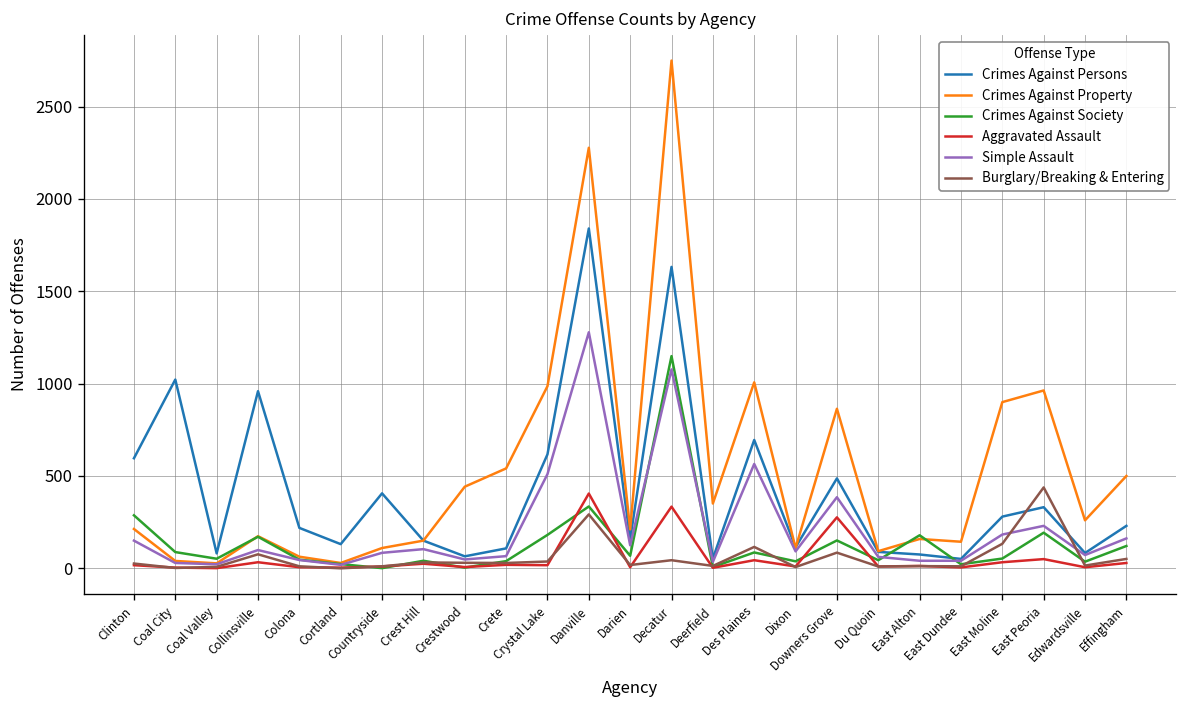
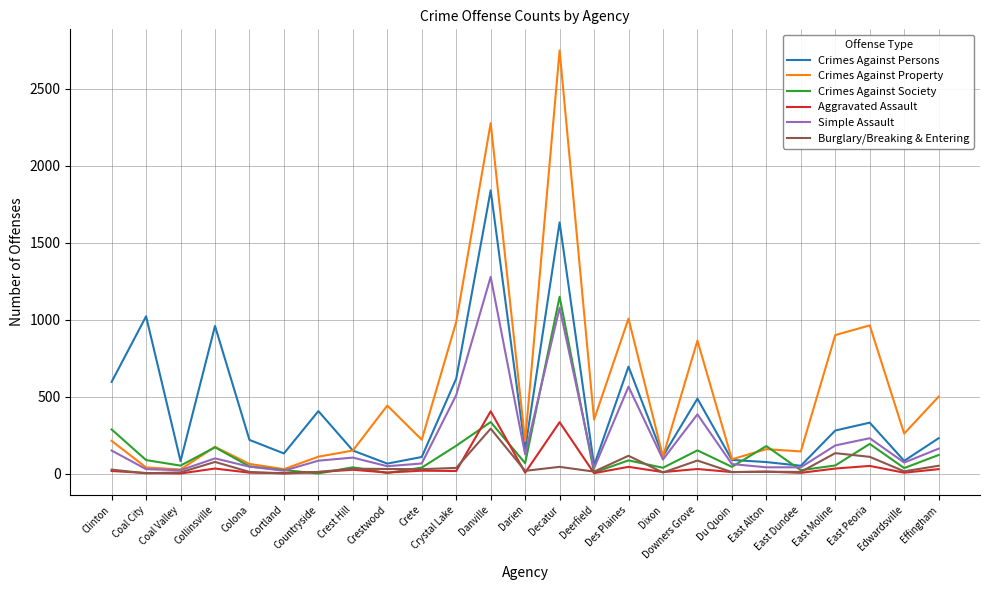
  {
    "Crimes Against Persons": {
      "Clinton": 600,
      "Coal City": 1020,
      "Coal Valley": 80,
      "Collinsville": 960,
      "Colona": 220,
      "Cortland": 130,
      "Countryside": 410,
      "Crestwood": 70,
      "Crete": 110,
      "Crystal Lake": 620,
      "Danville": 1840,
      "Darien": 160,
      "Decatur": 1630,
      "Deerfield": 50,
      "Des Plaines": 700,
      "Downers Grove": 490,
      "East Alton": 80,
      "East Moline": 280,
      "East Peoria": 330,
      "Effingham": 230
    },
    "Crimes Against Property": {
      "Clinton": 210,
      "Countryside": 110,
      "Crestwood": 440,
-     "Crete": 540,
+     "Crete": 220,
      "Crystal Lake": 990,
      "Danville": 2280,
      "Darien": 210,
      "Decatur": 2750,
      "Deerfield": 350,
      "Des Plaines": 1010,
      "Downers Grove": 860,
      "East Alton": 160,
      "East Dundee": 140,
      "East Moline": 900,
      "East Peoria": 960,
      "Edwardsville": 260,
      "Effingham": 500
    },
    "Crimes Against Society": {
      "Clinton": 290,
      "Coal City": 90,
      "Coal Valley": 50,
      "Crystal Lake": 180,
      "Danville": 340,
      "Darien": 70,
      "Decatur": 1150,
      "Des Plaines": 90,
      "Dixon": 40,
      "Downers Grove": 150,
      "Du Quoin": 40,
      "East Alton": 180,
      "East Moline": 50,
      "East Peoria": 190,
      "Edwardsville": 40,
      "Effingham": 120
    },
    "Aggravated Assault": {
      "Collinsville": 30,
      "Crystal Lake": 20,
      "Danville": 410,
      "Decatur": 330,
      "Des Plaines": 40,
-     "Downers Grove": 280,
+     "Downers Grove": 30,
      "East Moline": 30,
      "East Peoria": 50,
      "Effingham": 30
    },
    "Simple Assault": {
      "Clinton": 150,
      "Collinsville": 100,
      "Countryside": 80,
      "Crest Hill": 100,
      "Crestwood": 50,
      "Crete": 70,
      "Crystal Lake": 510,
      "Danville": 1280,
      "Darien": 130,
      "Decatur": 1080,
      "Deerfield": 40,
      "Des Plaines": 570,
      "Dixon": 90,
      "Downers Grove": 390,
      "Du Quoin": 60,
      "East Alton": 40,
      "East Moline": 180,
      "East Peoria": 230,
      "Effingham": 160
    },
    "Burglary/Breaking & Entering": {
      "Collinsville": 80,
      "Crestwood": 30,
      "Crystal Lake": 40,
      "Danville": 290,
      "Decatur": 40,
      "Des Plaines": 120,
      "Downers Grove": 90,
      "East Moline": 130,
-     "East Peoria": 440,
+     "East Peoria": 110,
      "Effingham": 50
    }
  }
